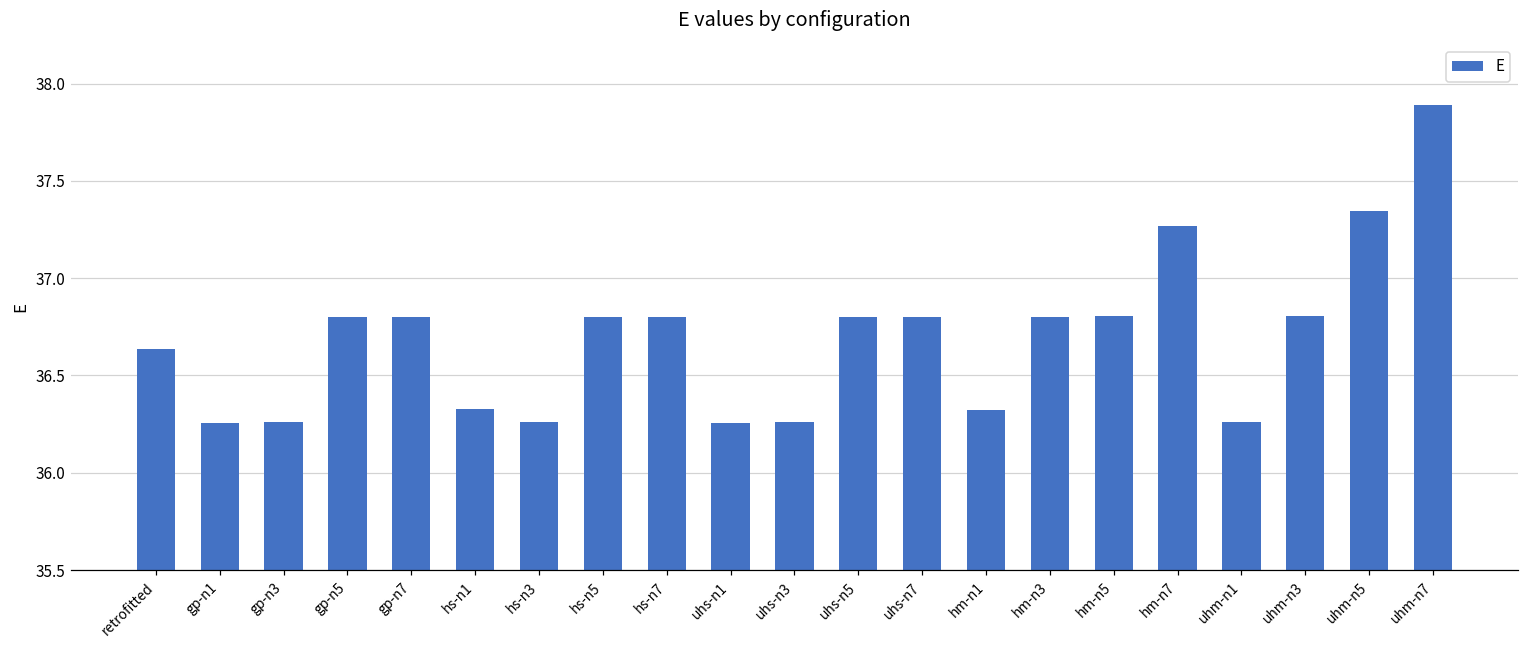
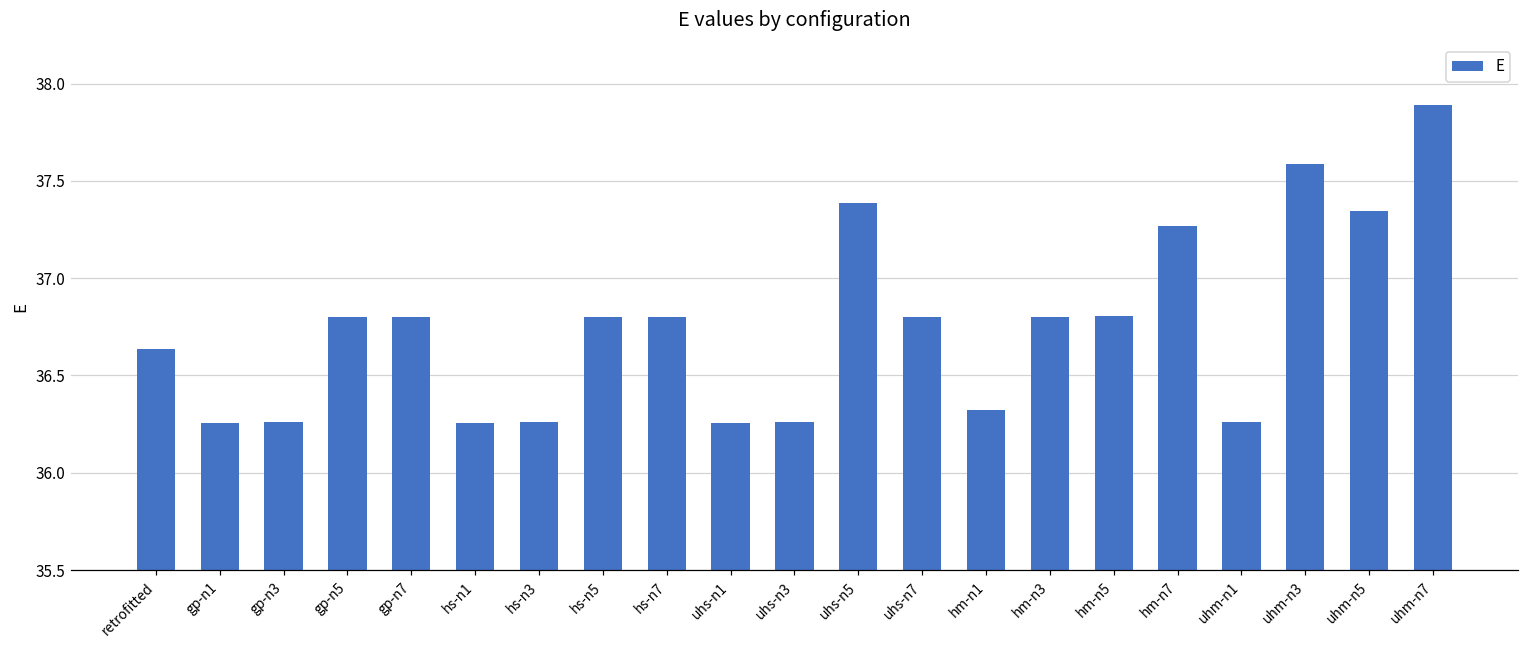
  {
    "retrofitted": 36.64,
    "gp-n1": 36.26,
    "gp-n3": 36.26,
    "gp-n5": 36.80,
    "gp-n7": 36.80,
-   "hs-n1": 36.33,
+   "hs-n1": 36.26,
    "hs-n3": 36.26,
    "hs-n5": 36.80,
    "hs-n7": 36.80,
    "uhs-n1": 36.26,
    "uhs-n3": 36.26,
-   "uhs-n5": 36.80,
+   "uhs-n5": 37.39,
    "uhs-n7": 36.80,
    "hm-n1": 36.32,
    "hm-n3": 36.80,
    "hm-n5": 36.81,
    "hm-n7": 37.27,
    "uhm-n1": 36.26,
-   "uhm-n3": 36.80,
+   "uhm-n3": 37.59,
    "uhm-n5": 37.35,
    "uhm-n7": 37.89
  }
